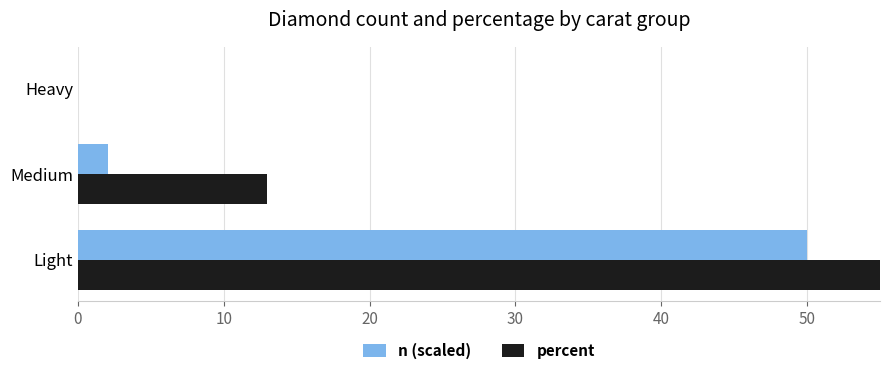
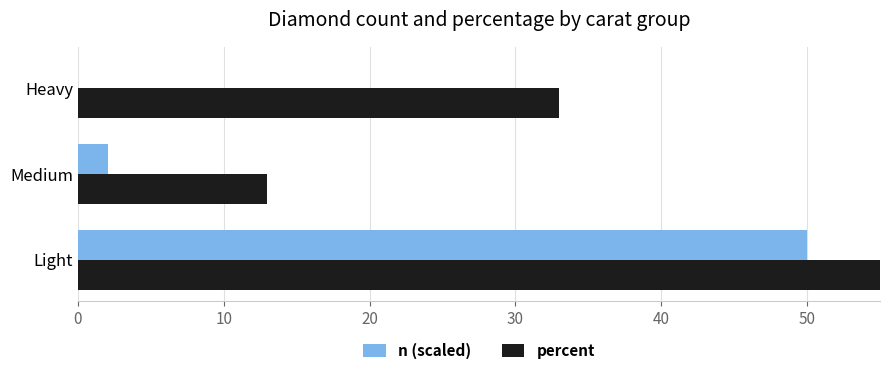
  {
    "n (scaled)": {
      "Medium": 2,
      "Light": 50
    },
    "percent": {
-     "Heavy": 0,
+     "Heavy": 33,
      "Medium": 13
    }
  }
